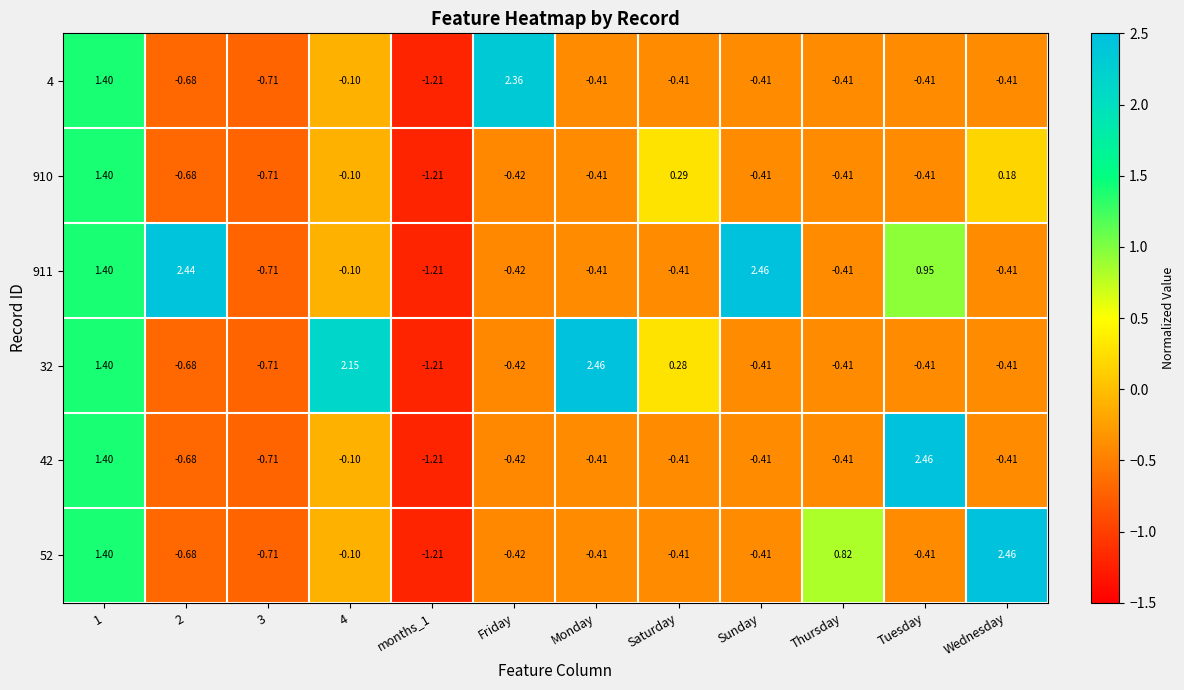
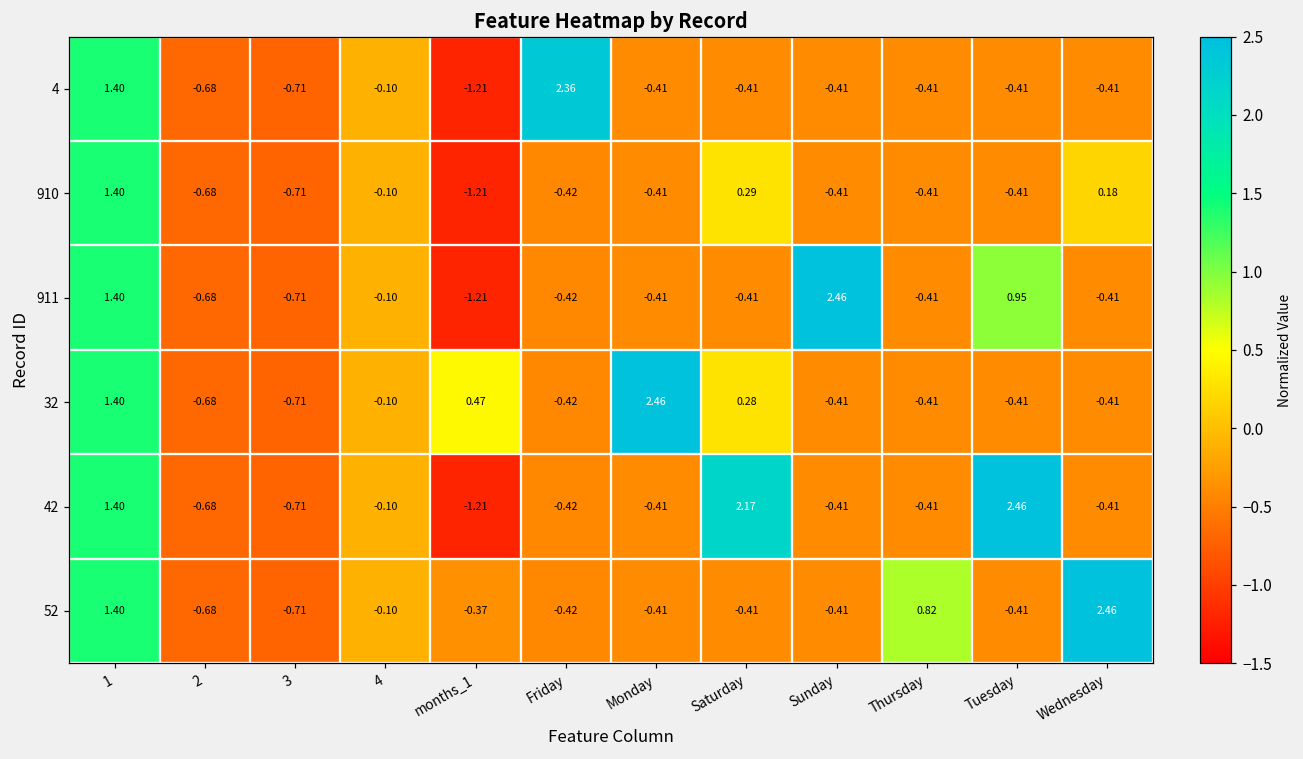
  {
    "4": {
      "1": 1.40,
      "2": -0.68,
      "3": -0.71,
      "4": -0.10,
      "months_1": -1.21,
      "Friday": 2.36,
      "Monday": -0.41,
      "Saturday": -0.41,
      "Sunday": -0.41,
      "Thursday": -0.41,
      "Tuesday": -0.41,
      "Wednesday": -0.41
    },
    "910": {
      "1": 1.40,
      "2": -0.68,
      "3": -0.71,
      "4": -0.10,
      "months_1": -1.21,
      "Friday": -0.42,
      "Monday": -0.41,
      "Saturday": 0.29,
      "Sunday": -0.41,
      "Thursday": -0.41,
      "Tuesday": -0.41,
      "Wednesday": 0.18
    },
    "911": {
      "1": 1.40,
-     "2": 2.44,
+     "2": -0.68,
      "3": -0.71,
      "4": -0.10,
      "months_1": -1.21,
      "Friday": -0.42,
      "Monday": -0.41,
      "Saturday": -0.41,
      "Sunday": 2.46,
      "Thursday": -0.41,
      "Tuesday": 0.95,
      "Wednesday": -0.41
    },
    "32": {
      "1": 1.40,
      "2": -0.68,
      "3": -0.71,
-     "4": 2.15,
-     "months_1": -1.21,
+     "4": -0.10,
+     "months_1": 0.47,
      "Friday": -0.42,
      "Monday": 2.46,
      "Saturday": 0.28,
      "Sunday": -0.41,
      "Thursday": -0.41,
      "Tuesday": -0.41,
      "Wednesday": -0.41
    },
    "42": {
      "1": 1.40,
      "2": -0.68,
      "3": -0.71,
      "4": -0.10,
      "months_1": -1.21,
      "Friday": -0.42,
      "Monday": -0.41,
-     "Saturday": -0.41,
+     "Saturday": 2.17,
      "Sunday": -0.41,
      "Thursday": -0.41,
      "Tuesday": 2.46,
      "Wednesday": -0.41
    },
    "52": {
      "1": 1.40,
      "2": -0.68,
      "3": -0.71,
      "4": -0.10,
-     "months_1": -1.21,
+     "months_1": -0.37,
      "Friday": -0.42,
      "Monday": -0.41,
      "Saturday": -0.41,
      "Sunday": -0.41,
      "Thursday": 0.82,
      "Tuesday": -0.41,
      "Wednesday": 2.46
    }
  }
